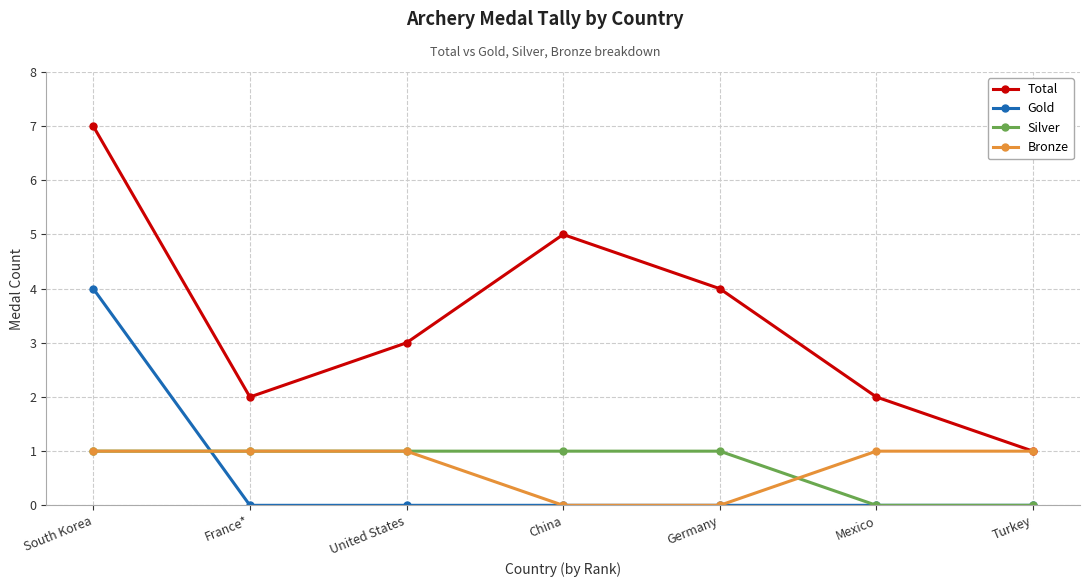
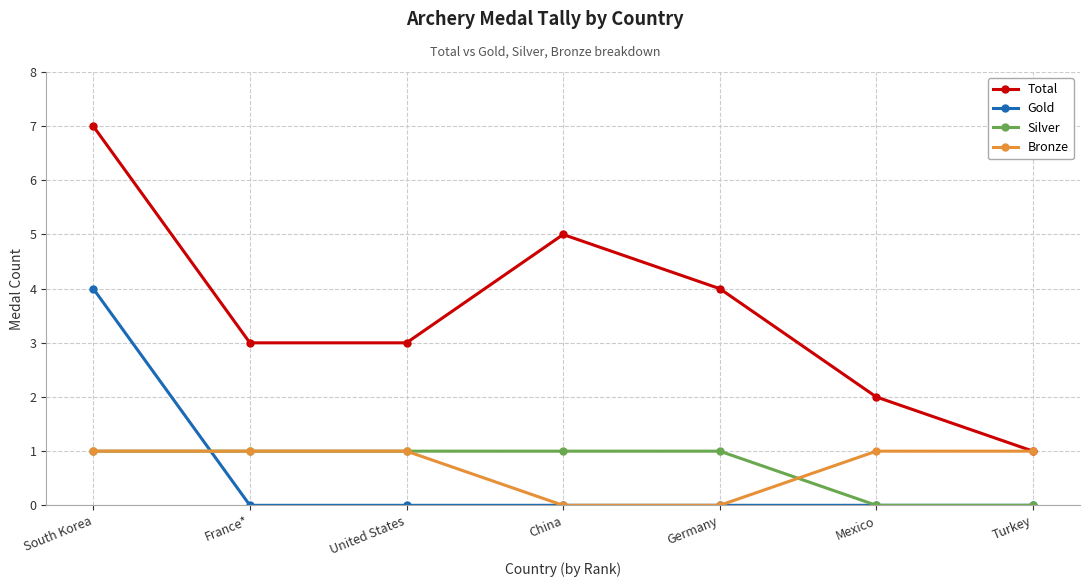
  {
    "Total": {
      "South Korea": 7,
-     "France*": 2,
+     "France*": 3,
      "United States": 3,
      "China": 5,
      "Germany": 4,
      "Mexico": 2
    },
    "Gold": {
      "South Korea": 4,
      "France*": 0,
      "United States": 0
    },
    "Silver": {
      "China": 1,
      "Germany": 1
    },
    "Bronze": {
      "Mexico": 1
    }
  }
